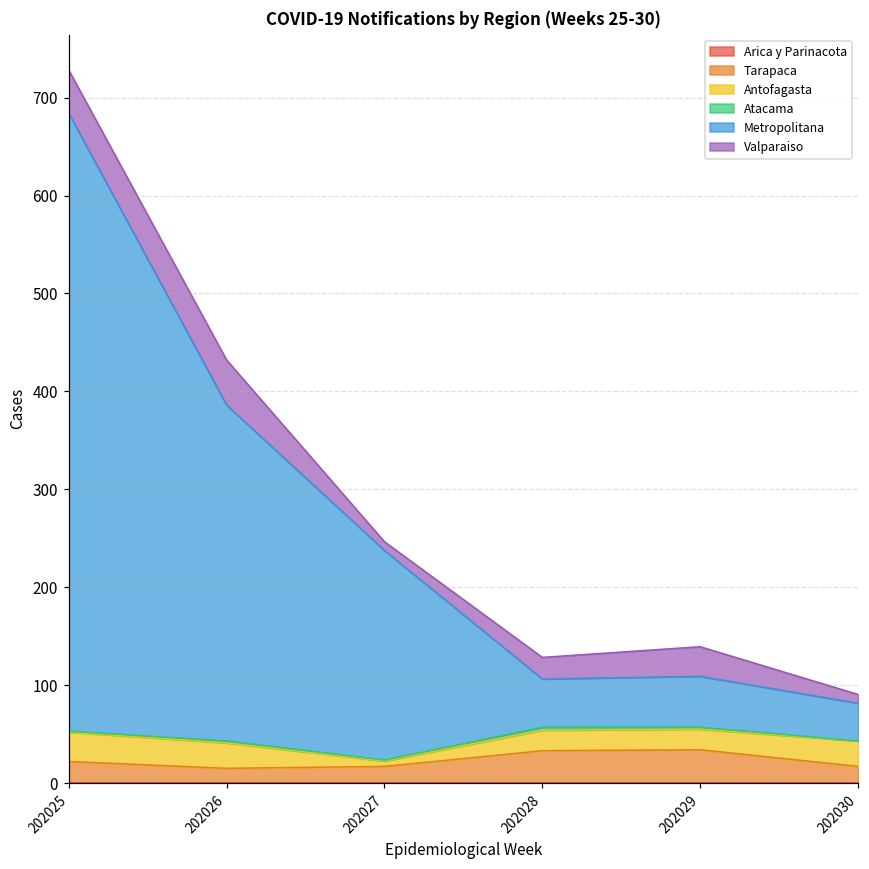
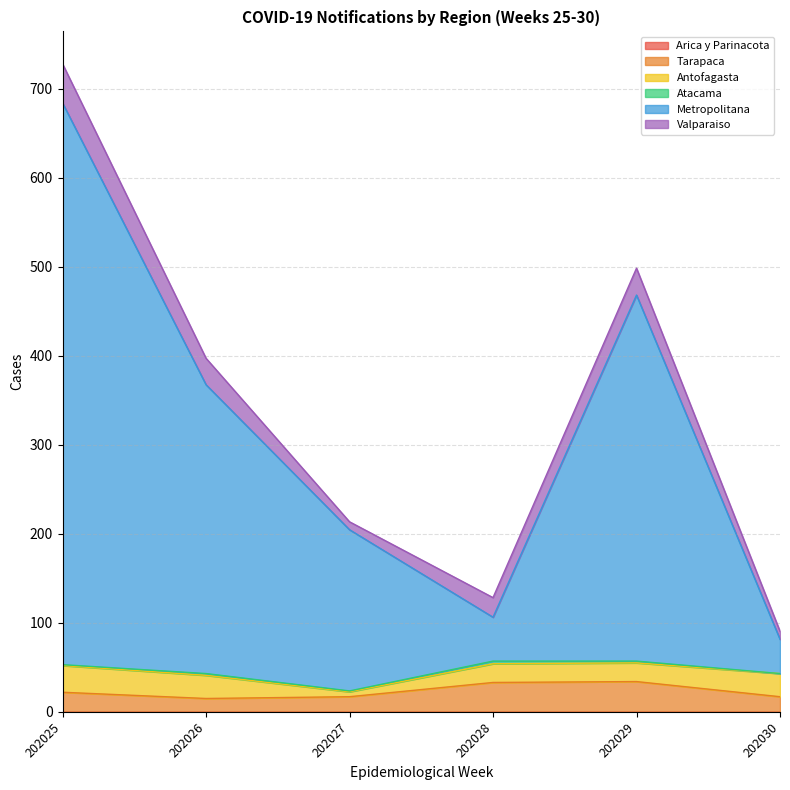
  {
    "Antofagasta": {
      "202028": 20
    },
    "Atacama": {
      "202028": 0
    },
    "Metropolitana": {
      "202025": 630,
-     "202026": 340,
-     "202027": 210,
+     "202026": 320,
+     "202027": 180,
      "202028": 50,
-     "202029": 50,
+     "202029": 410,
      "202030": 40
    },
    "Valparaiso": {
      "202025": 40,
-     "202026": 50,
+     "202026": 30,
      "202027": 10,
      "202028": 20,
      "202029": 30,
      "202030": 10
    }
  }
